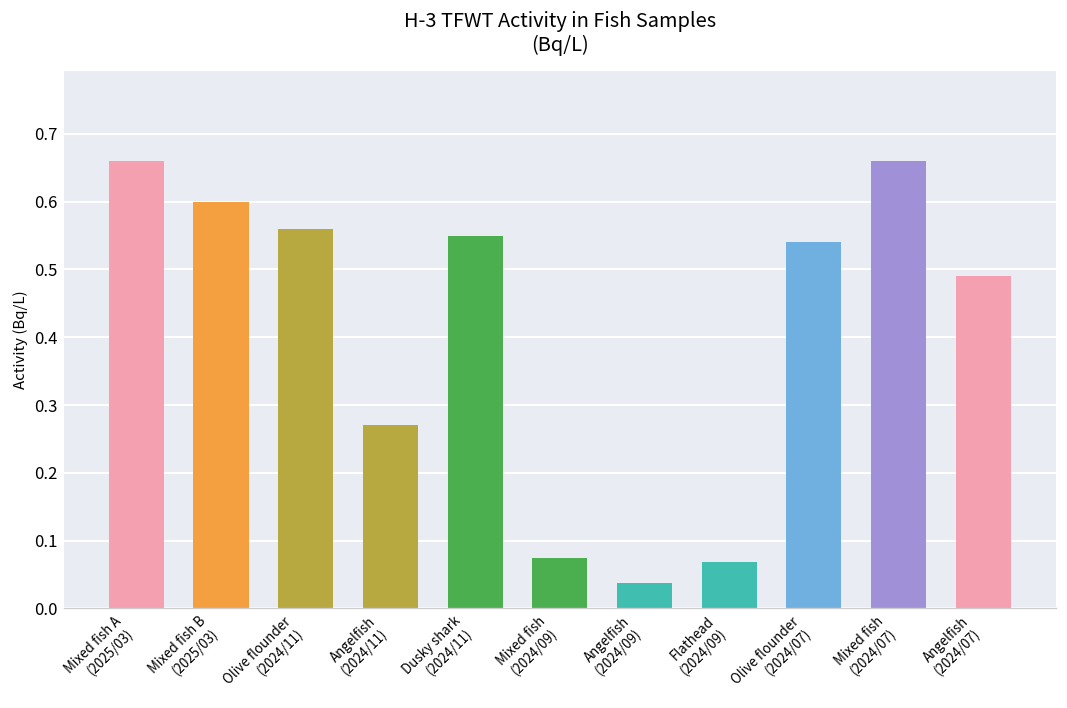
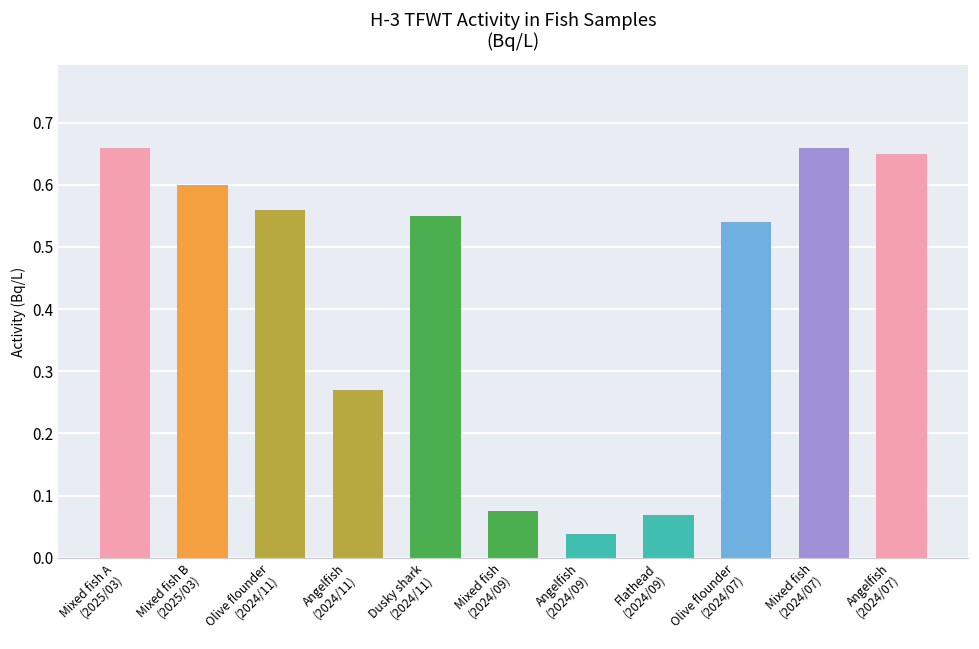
  {
    "Mixed fish A (2025/03)": 0.66,
    "Mixed fish B (2025/03)": 0.60,
    "Olive flounder (2024/11)": 0.56,
    "Angelfish (2024/11)": 0.27,
    "Dusky shark (2024/11)": 0.55,
    "Mixed fish (2024/09)": 0.08,
    "Angelfish (2024/09)": 0.04,
    "Flathead (2024/09)": 0.07,
    "Olive flounder (2024/07)": 0.54,
    "Mixed fish (2024/07)": 0.66,
-   "Angelfish (2024/07)": 0.49
+   "Angelfish (2024/07)": 0.65
  }
